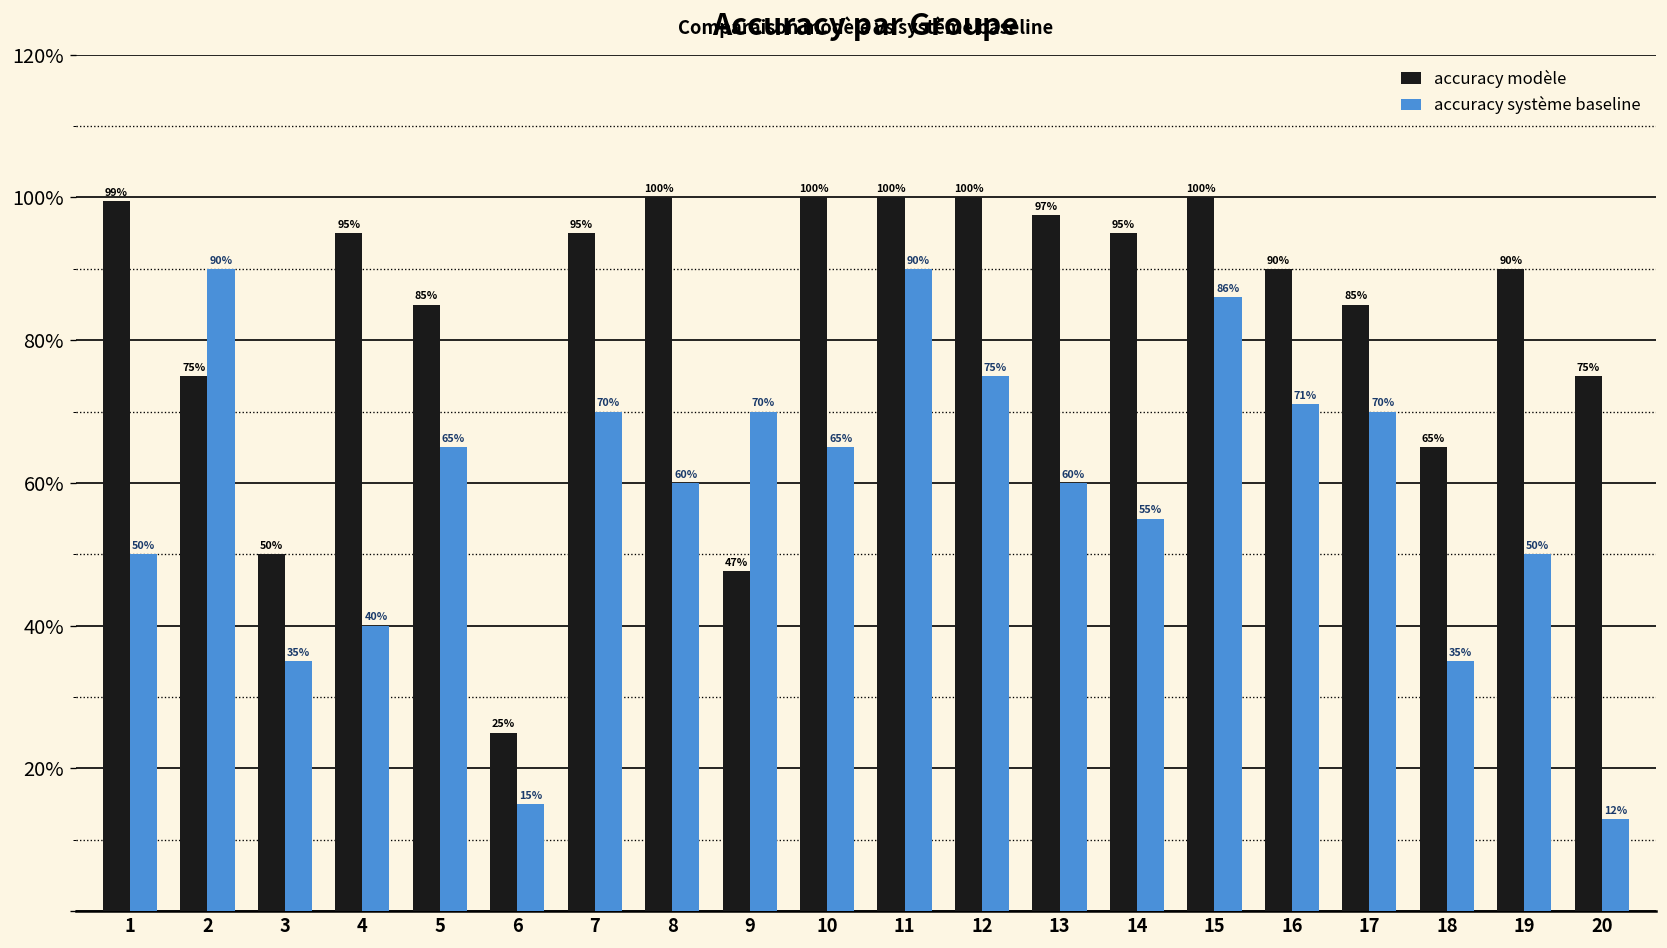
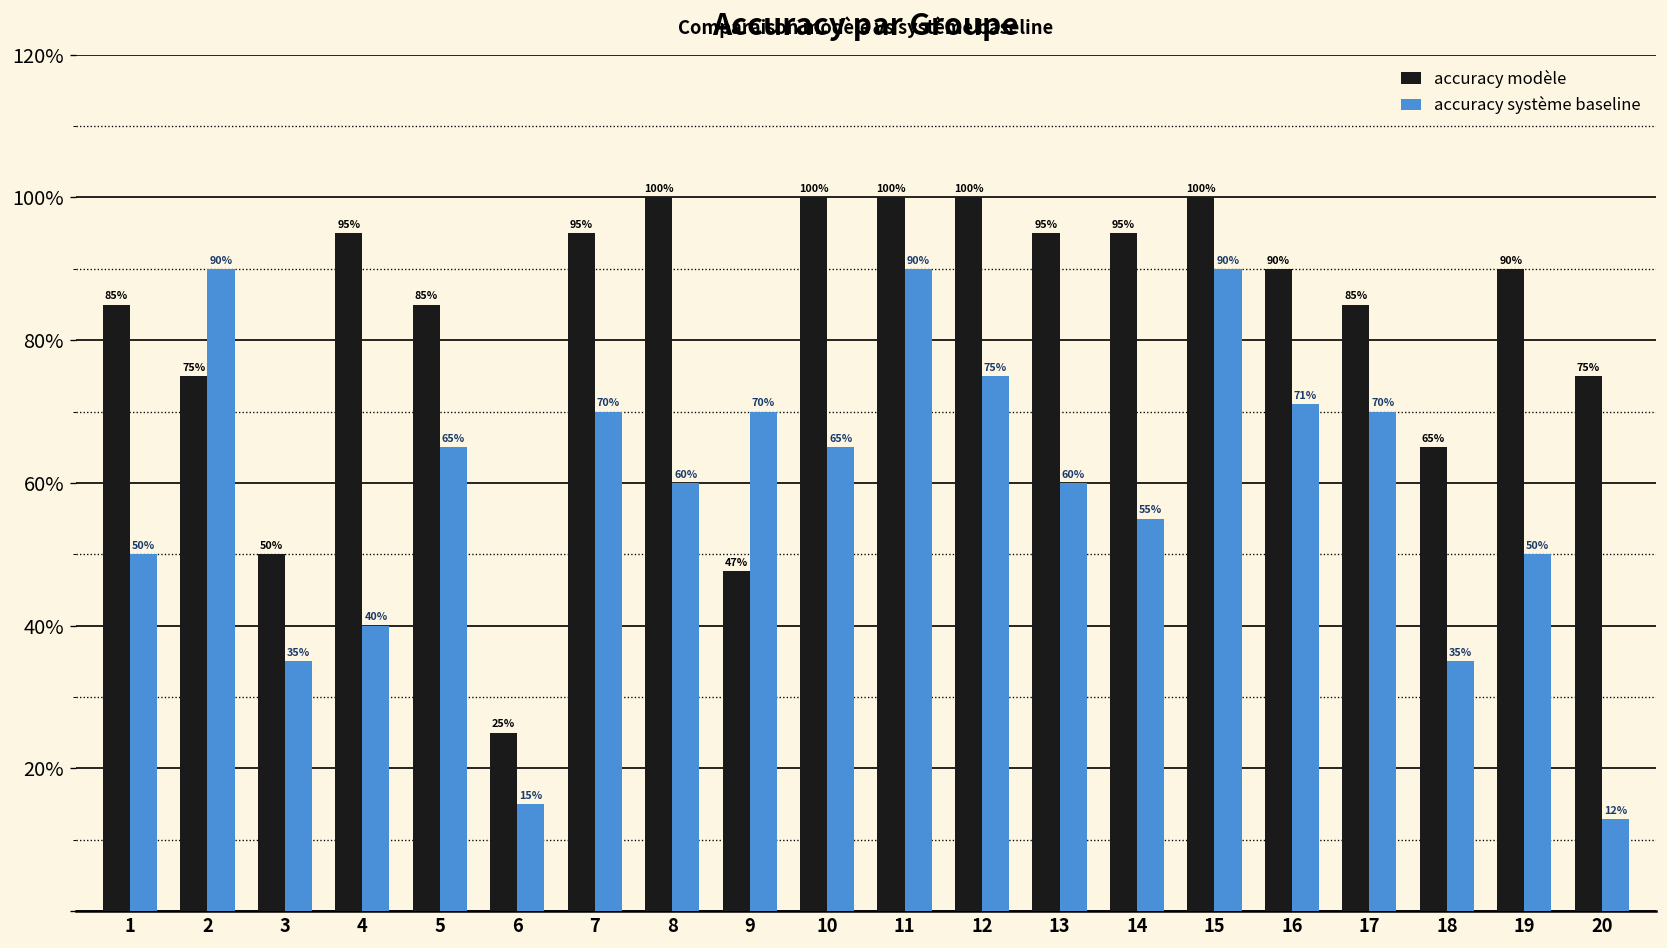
  {
    "accuracy modèle": {
-     "1": "99%",
+     "1": "85%",
      "2": "75%",
      "3": "50%",
      "4": "95%",
      "5": "85%",
      "6": "25%",
      "7": "95%",
      "8": "100%",
      "10": "100%",
      "11": "100%",
      "12": "100%",
-     "13": "97%",
+     "13": "95%",
      "14": "95%",
      "15": "100%",
      "16": "90%",
      "17": "85%",
      "18": "65%",
      "19": "90%",
      "20": "75%"
    },
    "accuracy système baseline": {
      "1": "50%",
      "2": "90%",
      "3": "35%",
      "4": "40%",
      "5": "65%",
      "6": "15%",
      "7": "70%",
      "8": "60%",
      "9": "70%",
      "10": "65%",
      "11": "90%",
      "12": "75%",
      "13": "60%",
      "14": "55%",
-     "15": "86%",
+     "15": "90%",
      "16": "71%",
      "17": "70%",
      "18": "35%",
      "19": "50%"
    }
  }
